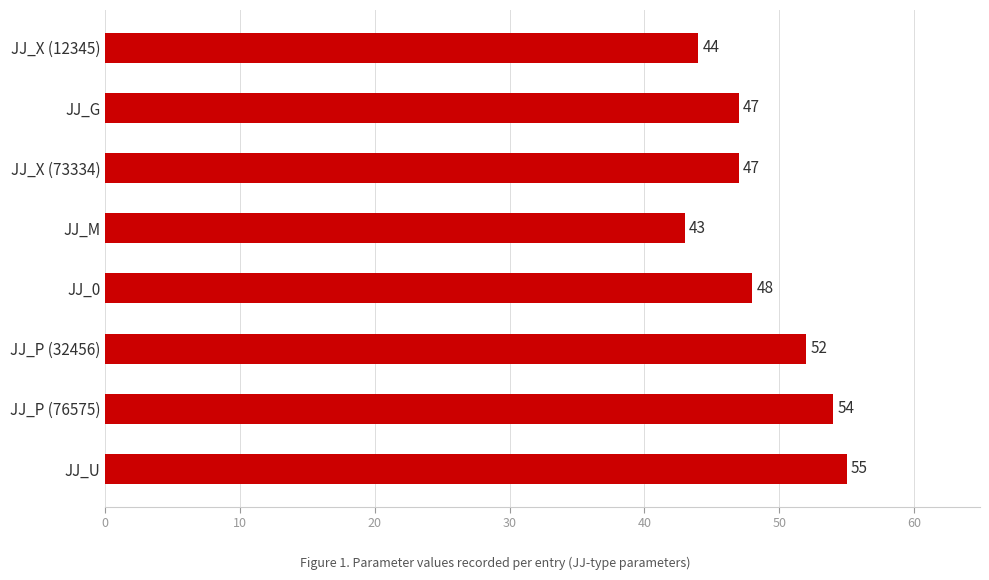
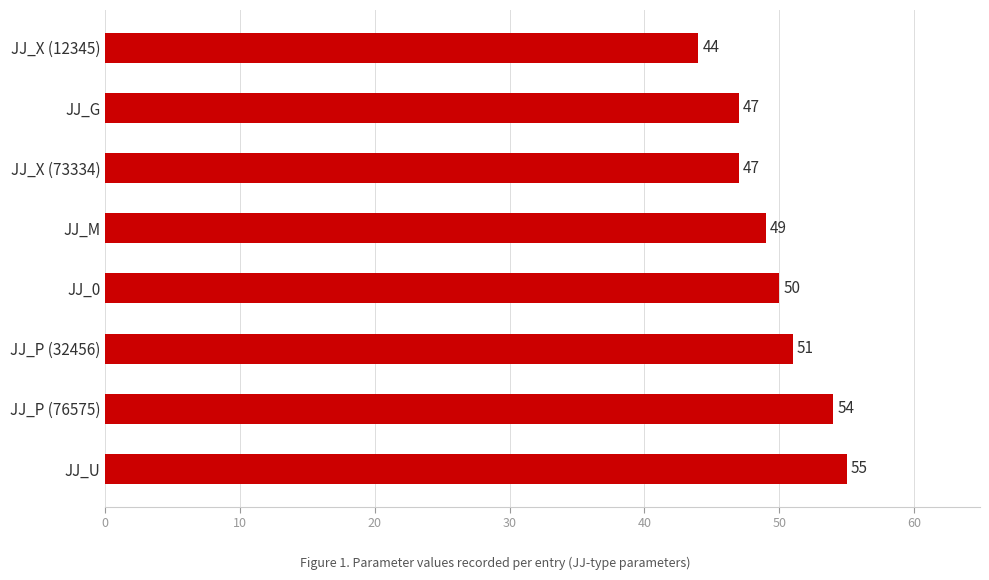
  {
    "JJ_X (12345)": 44,
    "JJ_G": 47,
    "JJ_X (73334)": 47,
-   "JJ_M": 43,
-   "JJ_0": 48,
-   "JJ_P (32456)": 52,
+   "JJ_M": 49,
+   "JJ_0": 50,
+   "JJ_P (32456)": 51,
    "JJ_P (76575)": 54,
    "JJ_U": 55
  }
